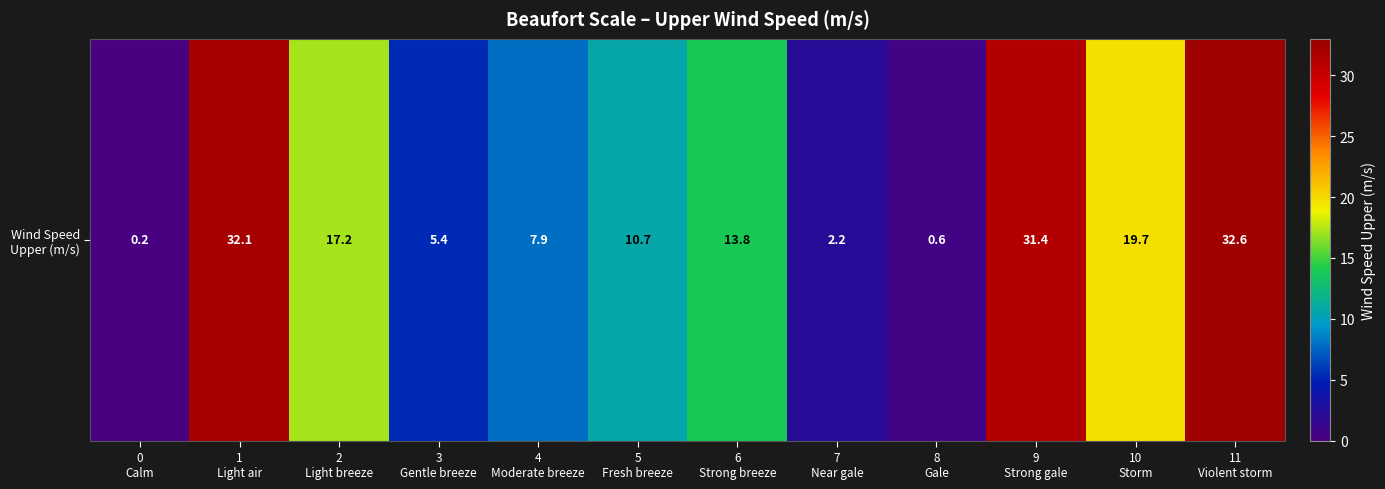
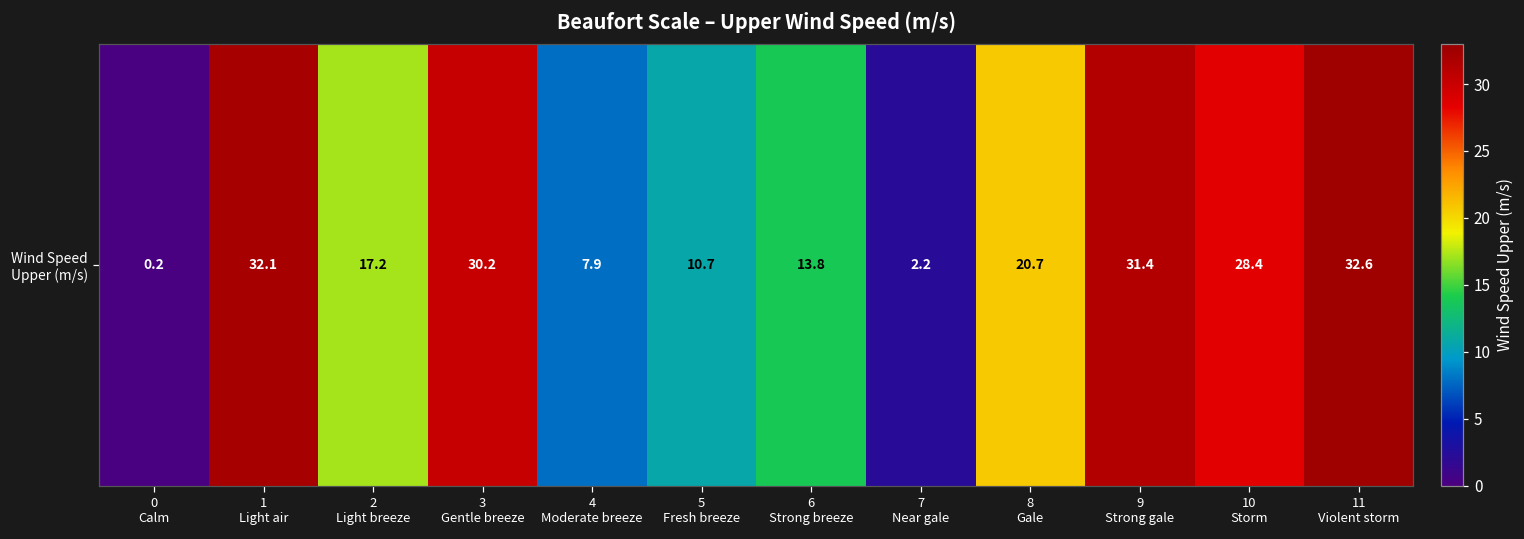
  {
    "Wind Speed Upper (m/s)": {
      "0 Calm": 0.2,
      "1 Light air": 32.1,
      "2 Light breeze": 17.2,
-     "3 Gentle breeze": 5.4,
+     "3 Gentle breeze": 30.2,
      "4 Moderate breeze": 7.9,
      "5 Fresh breeze": 10.7,
      "6 Strong breeze": 13.8,
      "7 Near gale": 2.2,
-     "8 Gale": 0.6,
+     "8 Gale": 20.7,
      "9 Strong gale": 31.4,
-     "10 Storm": 19.7,
+     "10 Storm": 28.4,
      "11 Violent storm": 32.6
    }
  }
